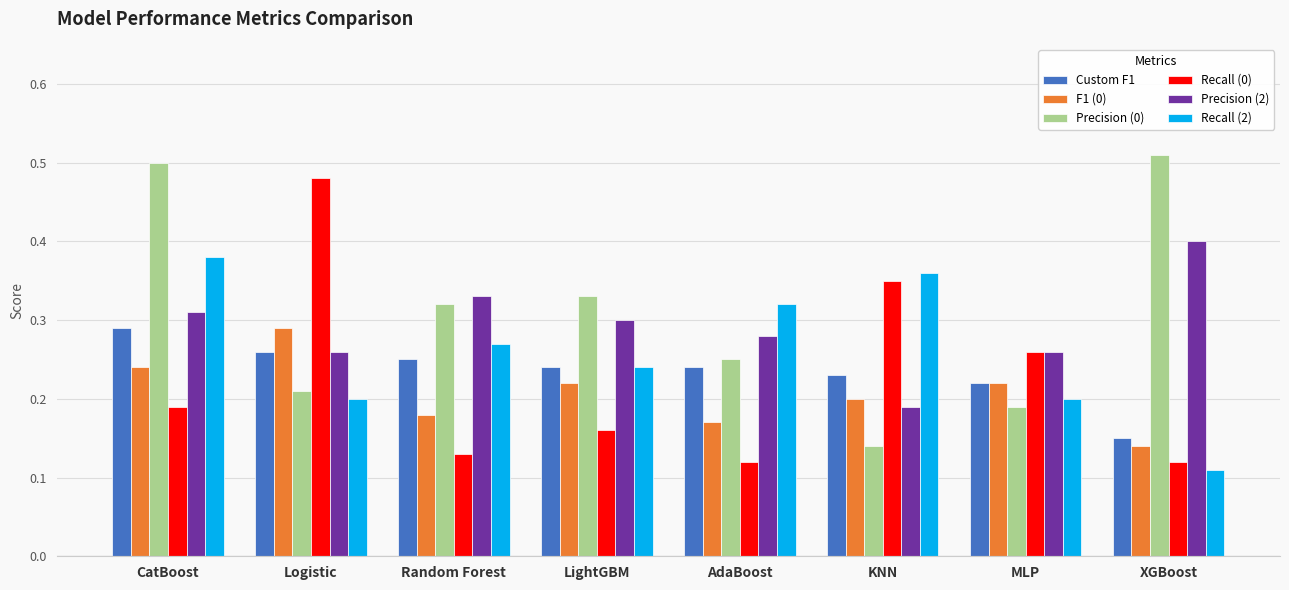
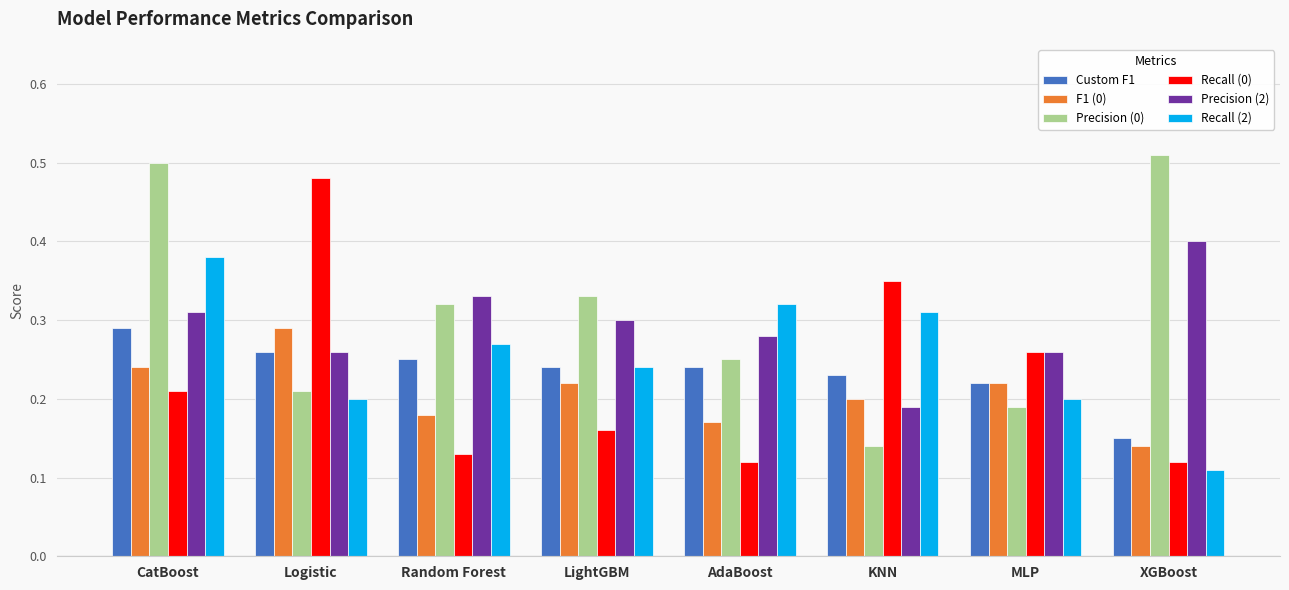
  {
    "Custom F1": {
      "CatBoost": 0.29,
      "Logistic": 0.26,
      "Random Forest": 0.25,
      "LightGBM": 0.24,
      "AdaBoost": 0.24,
      "KNN": 0.23,
      "MLP": 0.22,
      "XGBoost": 0.15
    },
    "F1 (0)": {
      "CatBoost": 0.24,
      "Logistic": 0.29,
      "Random Forest": 0.18,
      "LightGBM": 0.22,
      "AdaBoost": 0.17,
      "KNN": 0.20,
      "MLP": 0.22,
      "XGBoost": 0.14
    },
    "Precision (0)": {
      "CatBoost": 0.50,
      "Logistic": 0.21,
      "Random Forest": 0.32,
      "LightGBM": 0.33,
      "AdaBoost": 0.25,
      "KNN": 0.14,
      "MLP": 0.19,
      "XGBoost": 0.51
    },
    "Recall (0)": {
-     "CatBoost": 0.19,
+     "CatBoost": 0.21,
      "Logistic": 0.48,
      "Random Forest": 0.13,
      "LightGBM": 0.16,
      "AdaBoost": 0.12,
      "KNN": 0.35,
      "MLP": 0.26,
      "XGBoost": 0.12
    },
    "Precision (2)": {
      "CatBoost": 0.31,
      "Logistic": 0.26,
      "Random Forest": 0.33,
      "LightGBM": 0.30,
      "AdaBoost": 0.28,
      "KNN": 0.19,
      "MLP": 0.26,
      "XGBoost": 0.40
    },
    "Recall (2)": {
      "CatBoost": 0.38,
      "Logistic": 0.20,
      "Random Forest": 0.27,
      "LightGBM": 0.24,
      "AdaBoost": 0.32,
-     "KNN": 0.36,
+     "KNN": 0.31,
      "MLP": 0.20,
      "XGBoost": 0.11
    }
  }
